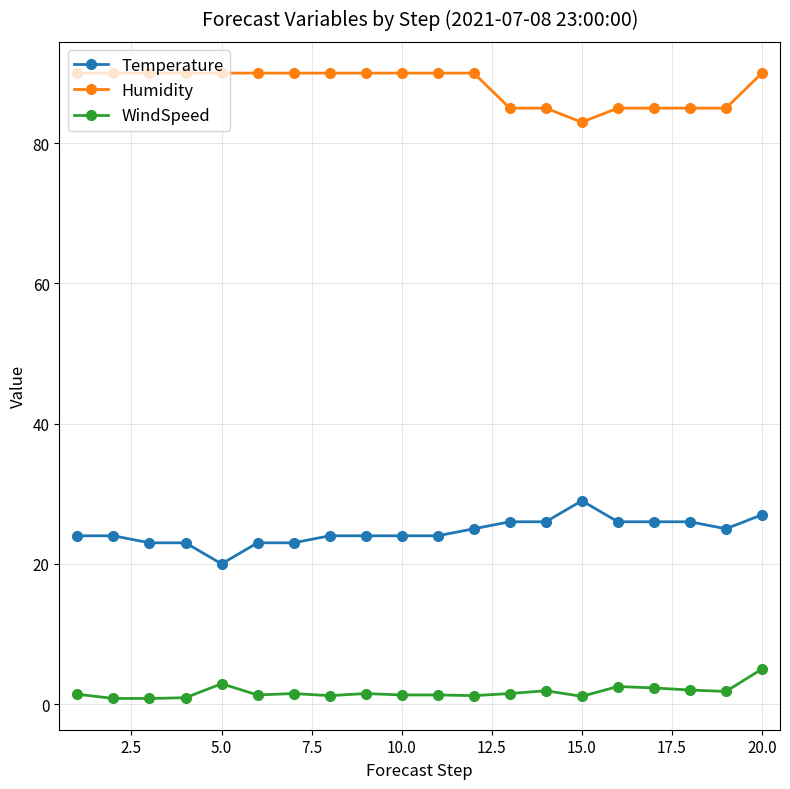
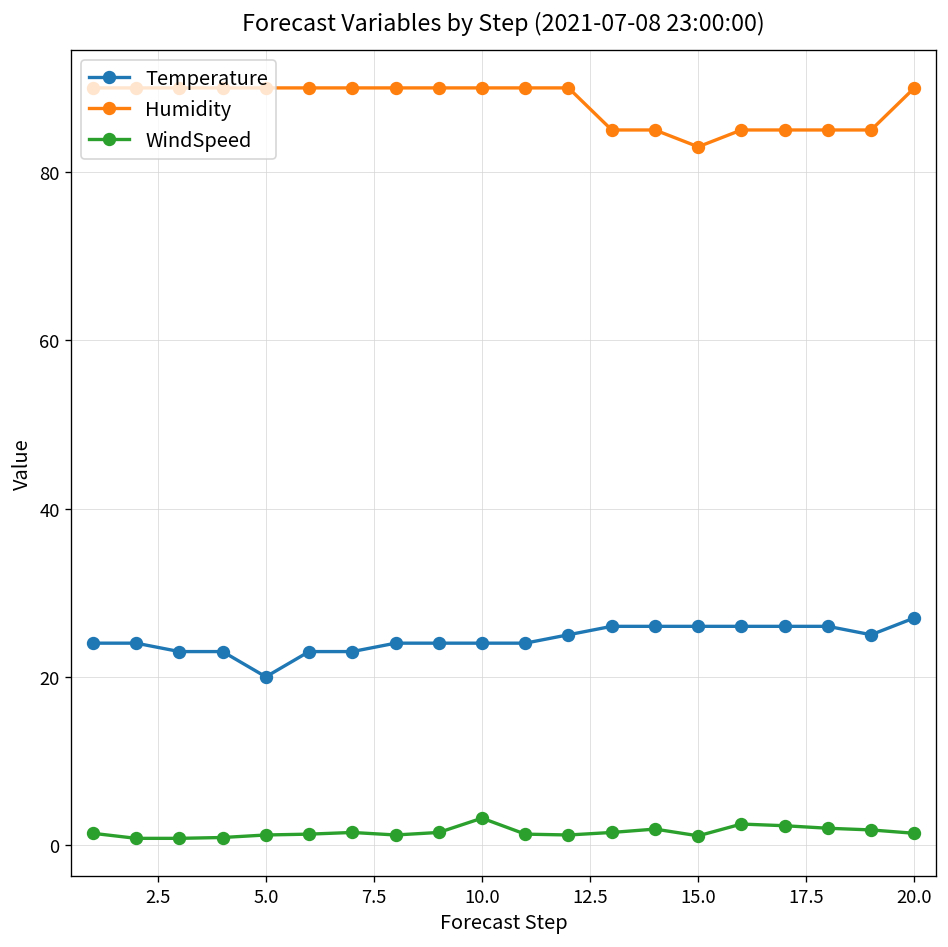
  {
    "Temperature": {
      "5.0": 20,
      "10.0": 24,
-     "15.0": 29,
+     "15.0": 26,
      "20.0": 27
    },
    "Humidity": {
      "10.0": 90,
      "15.0": 83,
      "20.0": 90
    },
    "WindSpeed": {
-     "5.0": 3,
-     "10.0": 1,
+     "5.0": 1,
+     "10.0": 3,
      "15.0": 1,
-     "20.0": 5
+     "20.0": 1
    }
  }
